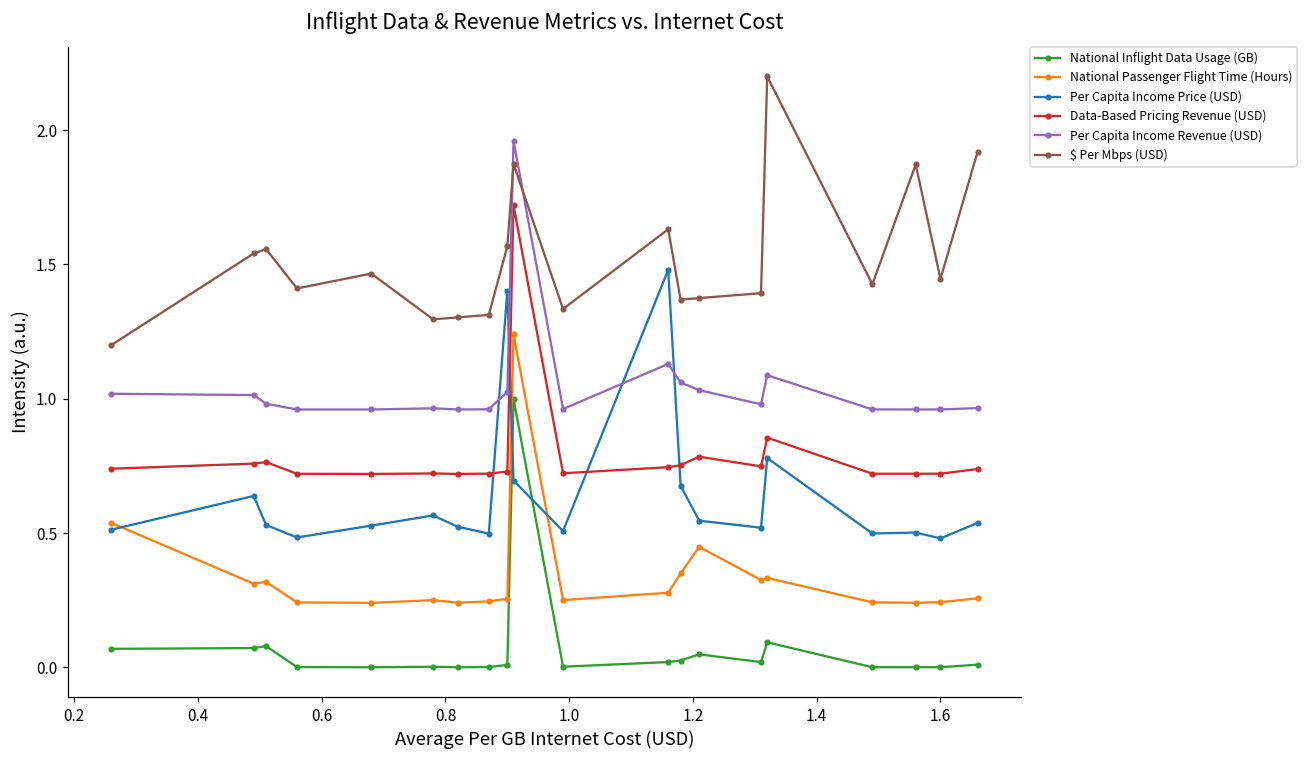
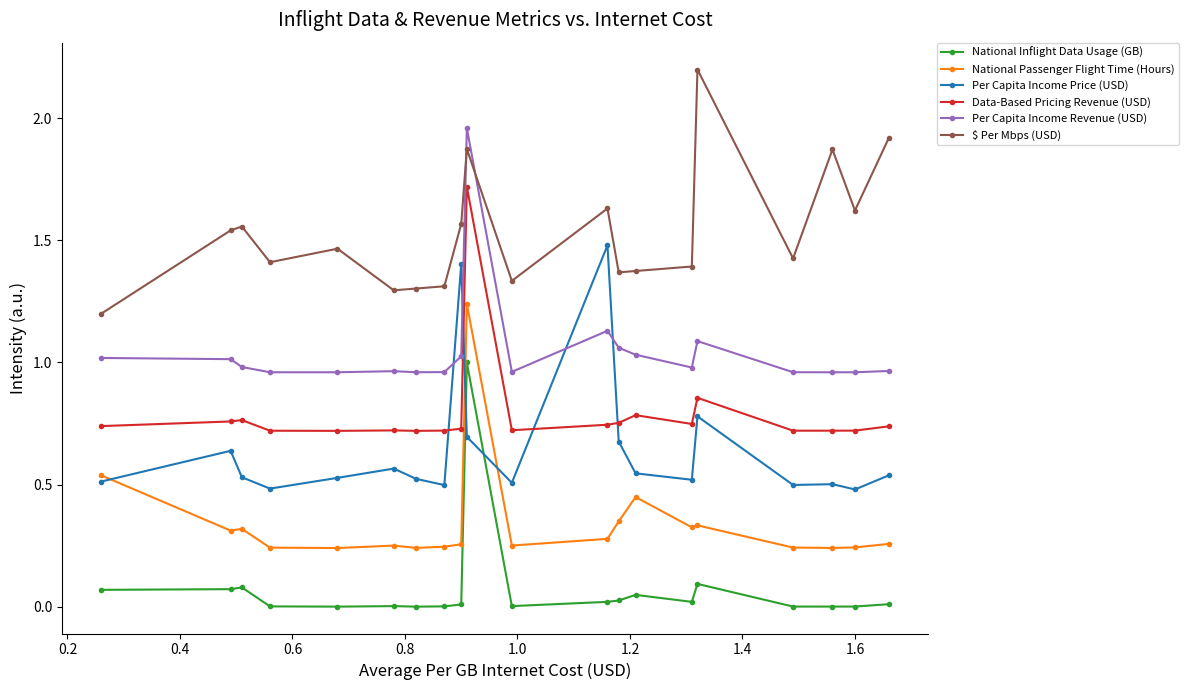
  {
    "National Inflight Data Usage (GB)": {
      "1.6": 0.00
    },
    "National Passenger Flight Time (Hours)": {
      "1.6": 0.24
    },
    "Per Capita Income Price (USD)": {
      "1.6": 0.48
    },
    "Data-Based Pricing Revenue (USD)": {
      "1.6": 0.72
    },
    "Per Capita Income Revenue (USD)": {
      "1.6": 0.96
    },
    "$ Per Mbps (USD)": {
-     "1.6": 1.45
+     "1.6": 1.62
    }
  }
